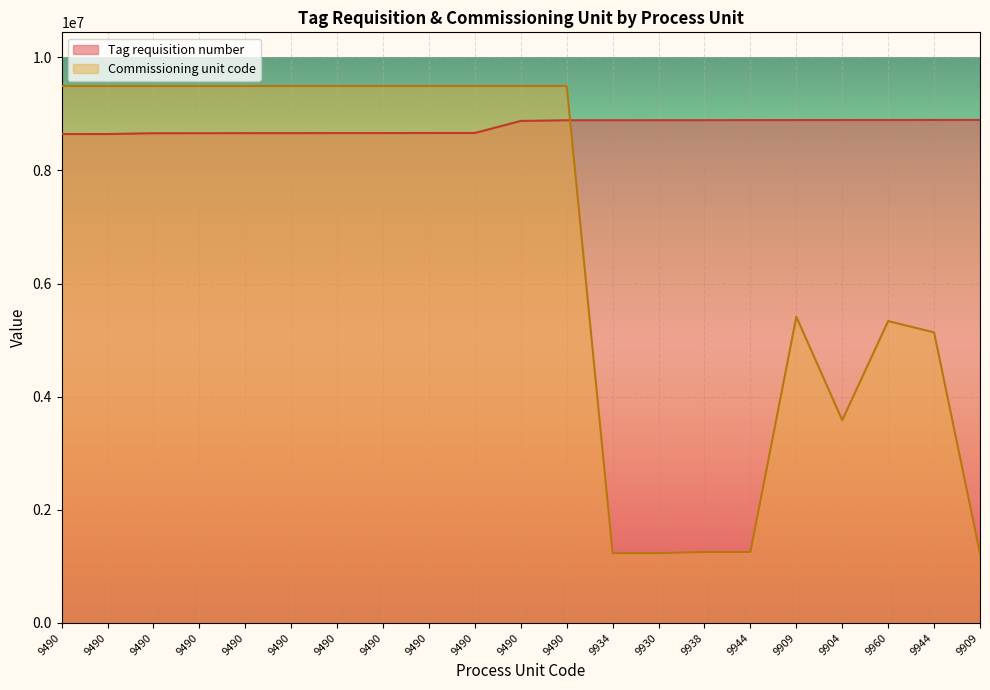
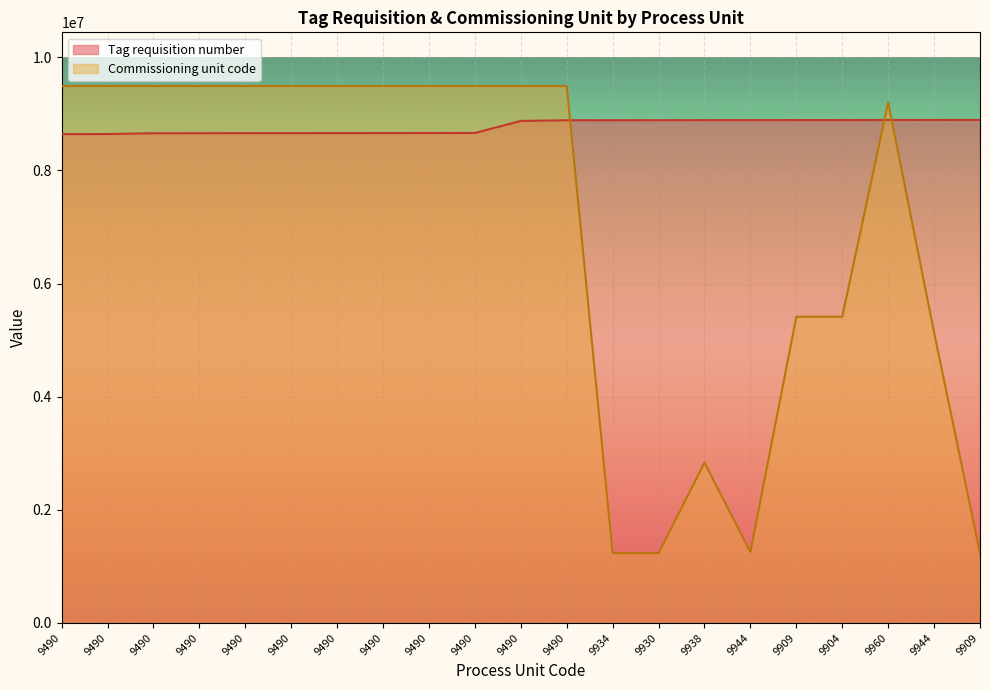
  {
    "Tag requisition number": {
      "9934": 8900000,
      "9930": 8900000,
      "9938": 8900000,
      "9904": 8900000,
      "9960": 8900000
    },
    "Commissioning unit code": {
      "9934": 1200000,
      "9930": 1200000,
-     "9938": 1300000,
-     "9904": 3600000,
-     "9960": 5300000
+     "9938": 2800000,
+     "9904": 5400000,
+     "9960": 9200000
    }
  }
